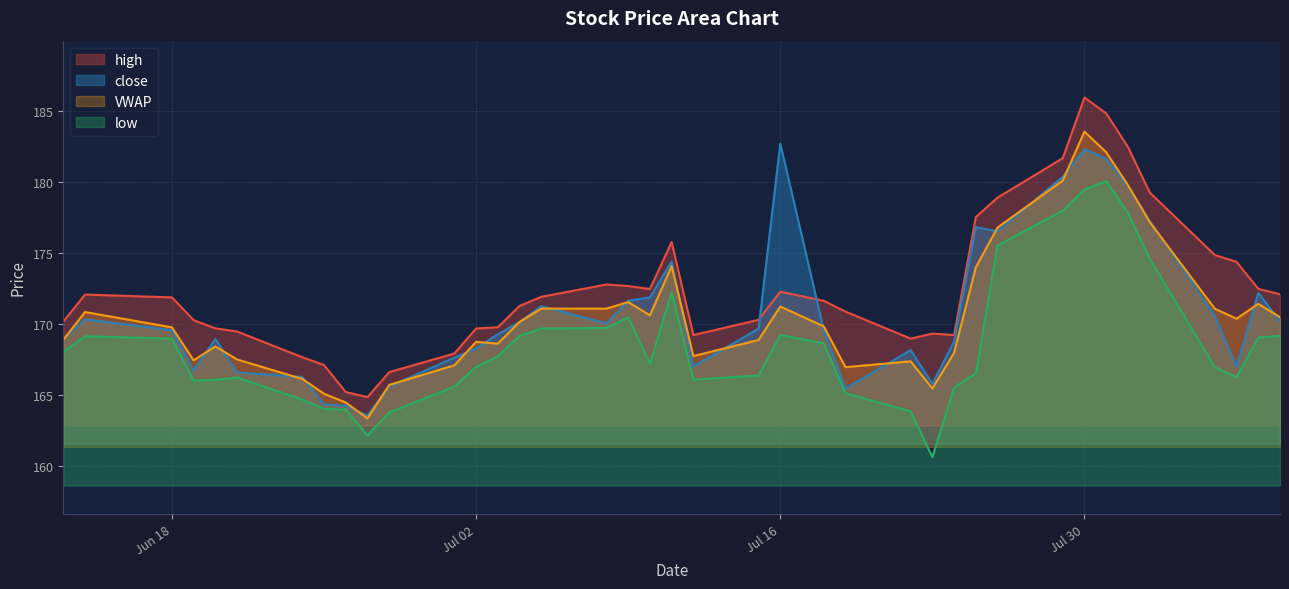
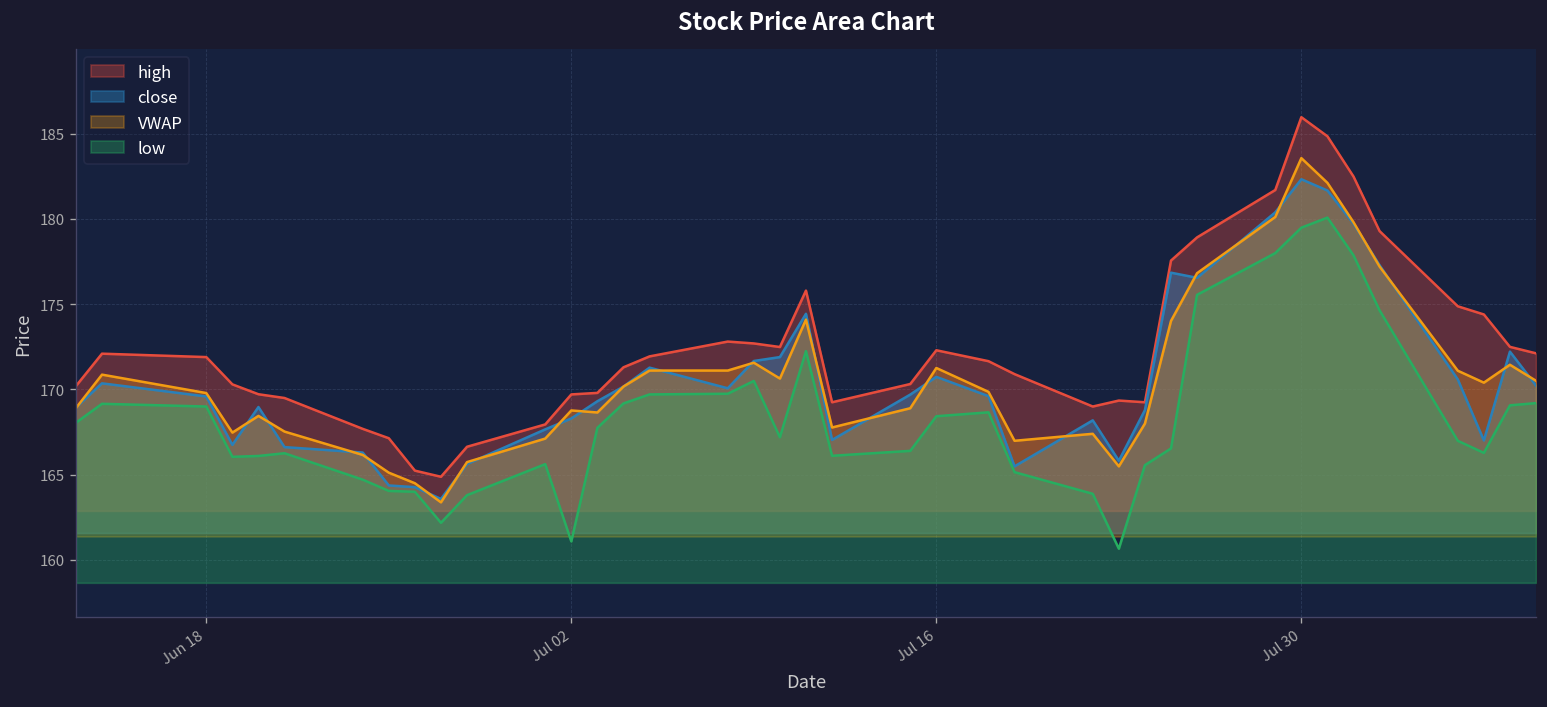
  {
    "close": {
      "Jun 18": 169.6,
      "Jul 02": 168.3,
-     "Jul 16": 182.7,
+     "Jul 16": 170.7,
      "Jul 30": 182.3
    },
    "low": {
      "Jun 18": 169.0,
-     "Jul 02": 167.0,
-     "Jul 16": 169.3,
+     "Jul 02": 161.1,
+     "Jul 16": 168.4,
      "Jul 30": 179.5
    }
  }
